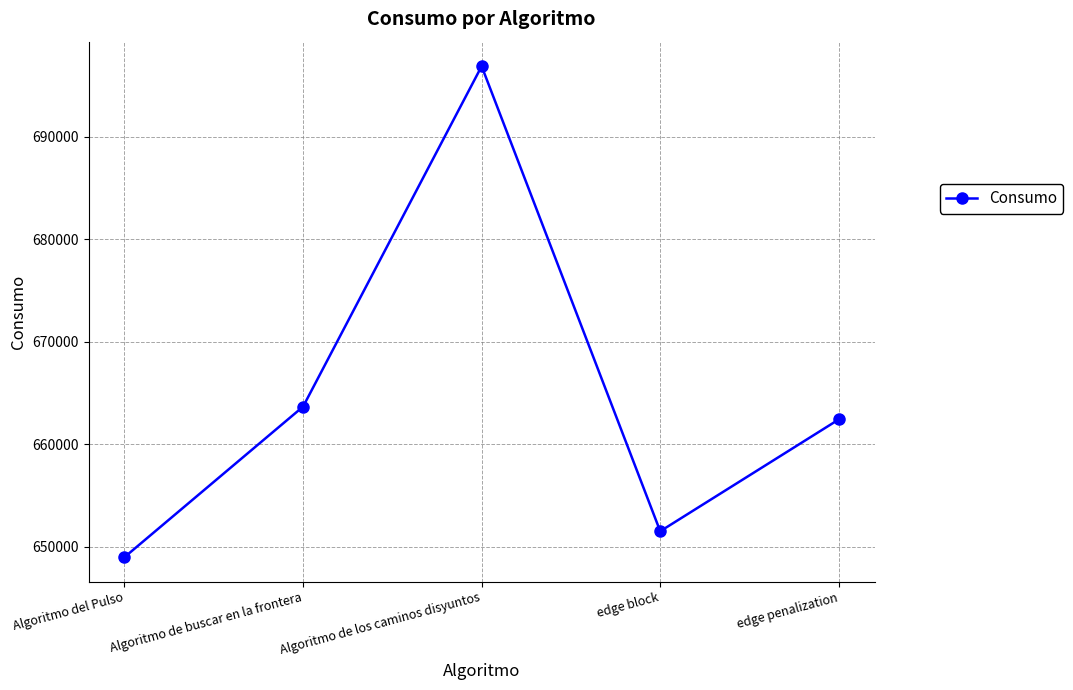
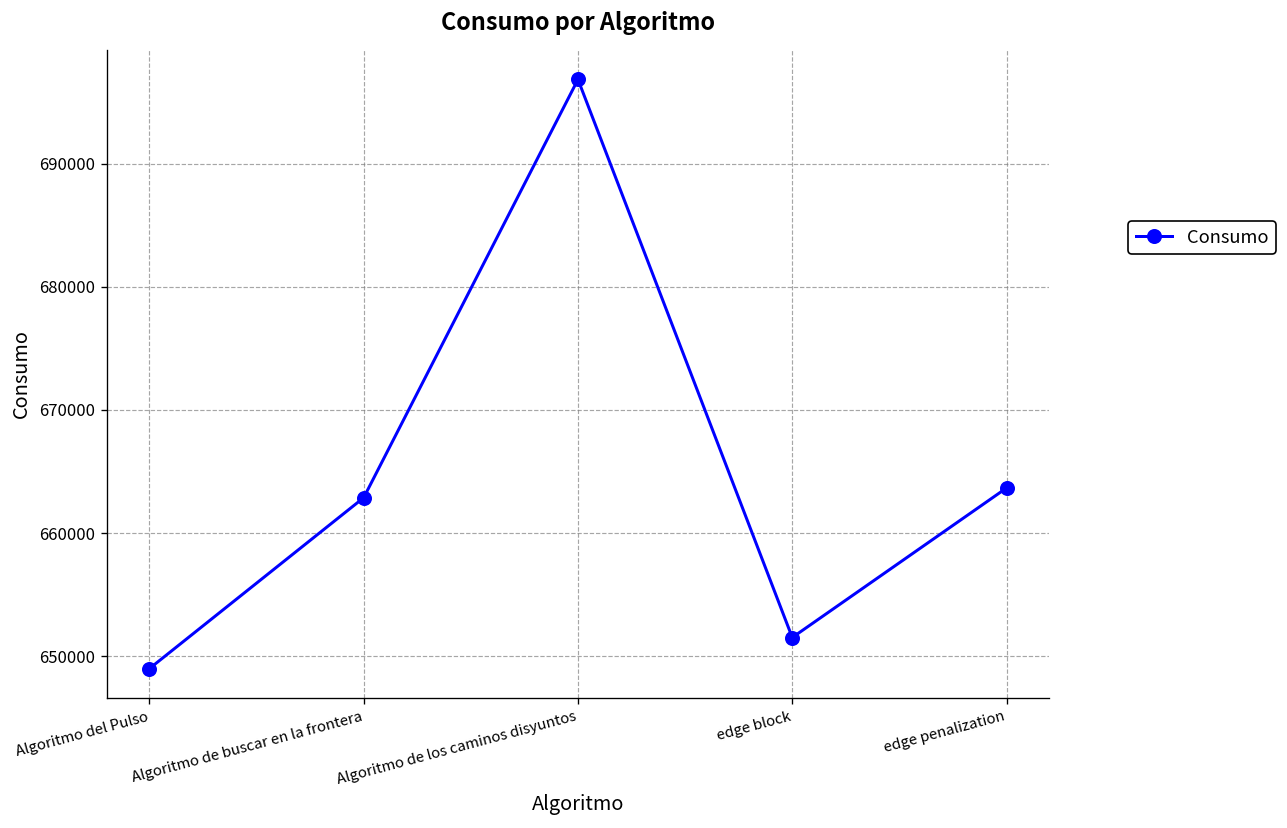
  {
    "Algoritmo del Pulso": 649000,
-   "Algoritmo de buscar en la frontera": 663700,
+   "Algoritmo de buscar en la frontera": 662900,
    "Algoritmo de los caminos disyuntos": 696900,
    "edge block": 651500,
-   "edge penalization": 662400
+   "edge penalization": 663700
  }
